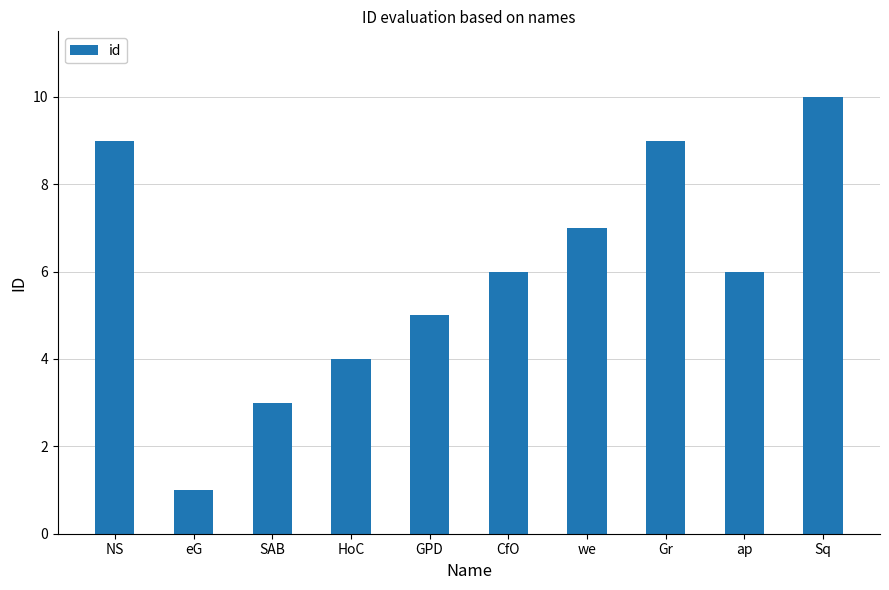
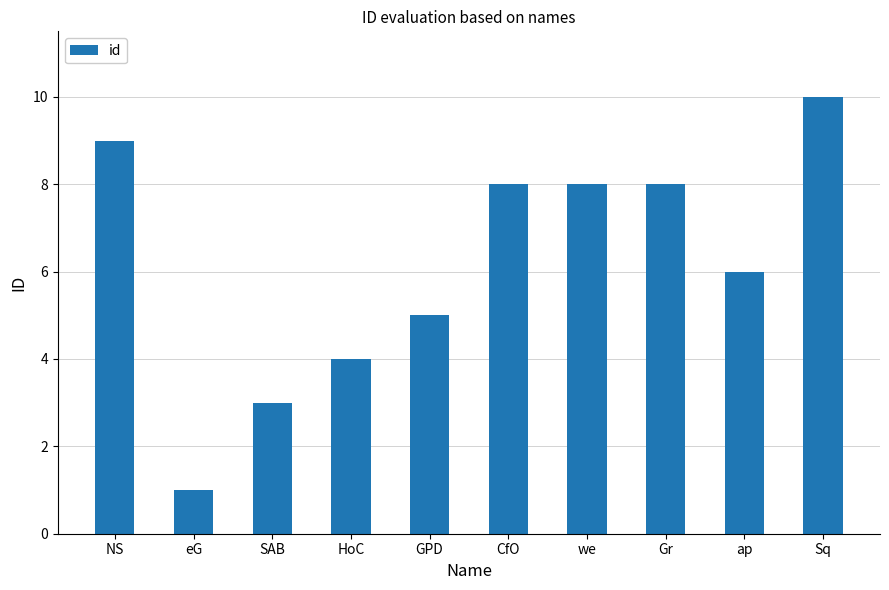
  {
    "NS": 9,
    "eG": 1,
    "SAB": 3,
    "HoC": 4,
    "GPD": 5,
-   "CfO": 6,
-   "we": 7,
-   "Gr": 9,
+   "CfO": 8,
+   "we": 8,
+   "Gr": 8,
    "ap": 6,
    "Sq": 10
  }
